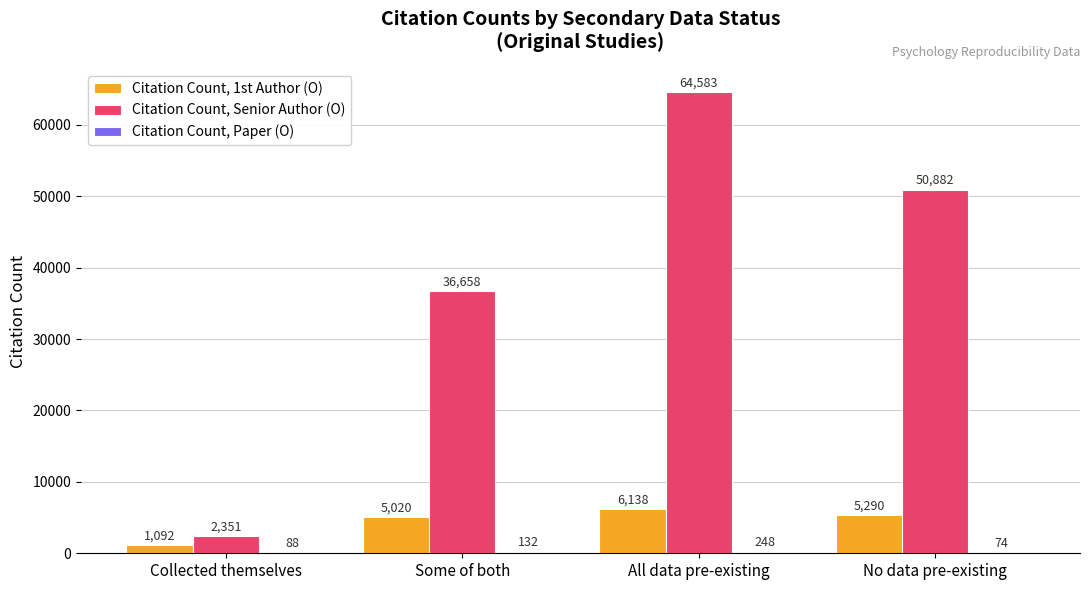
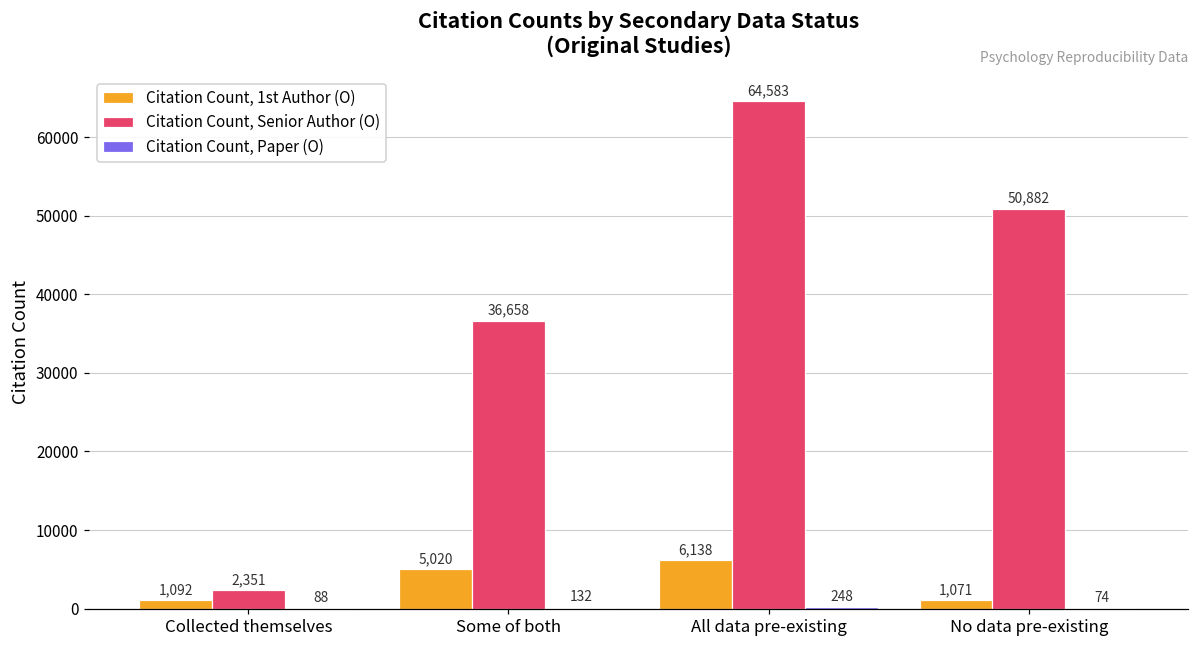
  {
    "Citation Count, 1st Author (O)": {
      "Collected themselves": "1,092",
      "Some of both": "5,020",
      "All data pre-existing": "6,138",
-     "No data pre-existing": "5,290"
+     "No data pre-existing": "1,071"
    },
    "Citation Count, Senior Author (O)": {
      "Collected themselves": "2,351",
      "Some of both": "36,658",
      "All data pre-existing": "64,583",
      "No data pre-existing": "50,882"
    },
    "Citation Count, Paper (O)": {
      "Collected themselves": "88",
      "Some of both": "132",
      "All data pre-existing": "248",
      "No data pre-existing": "74"
    }
  }
